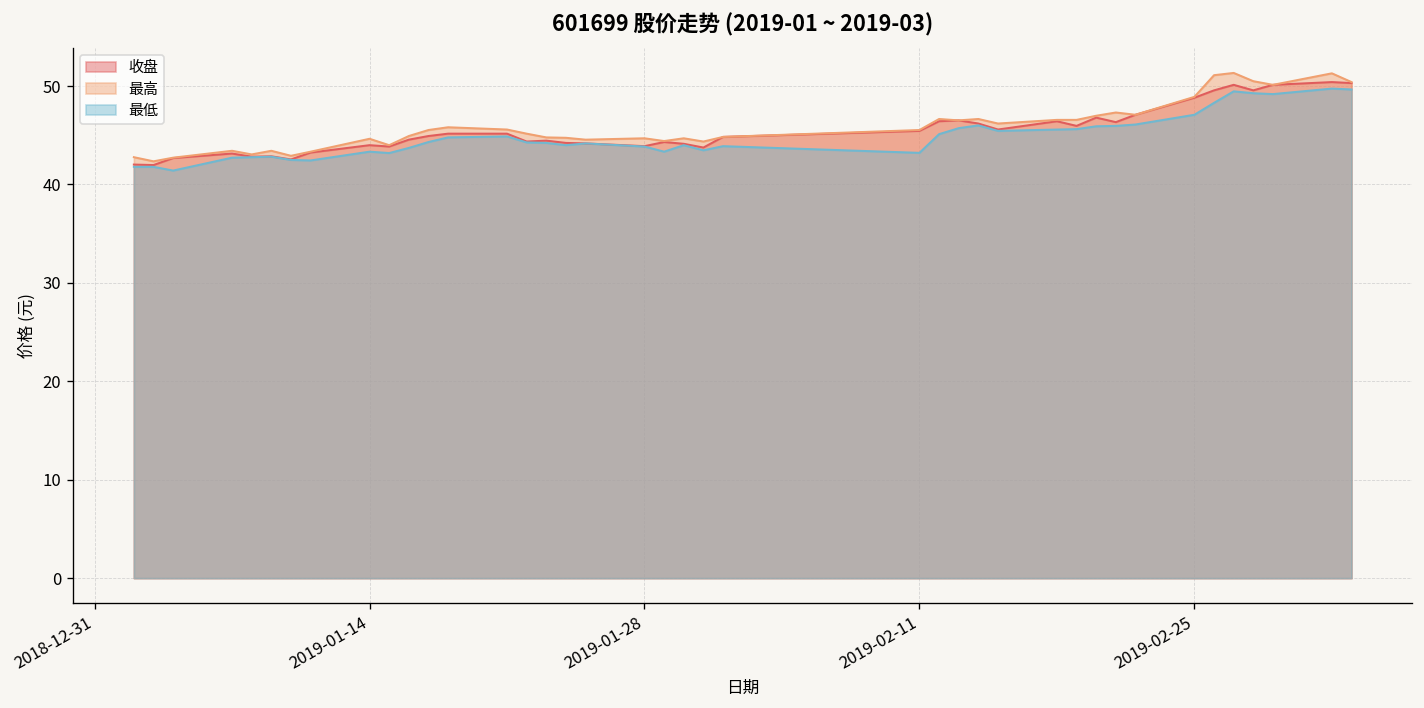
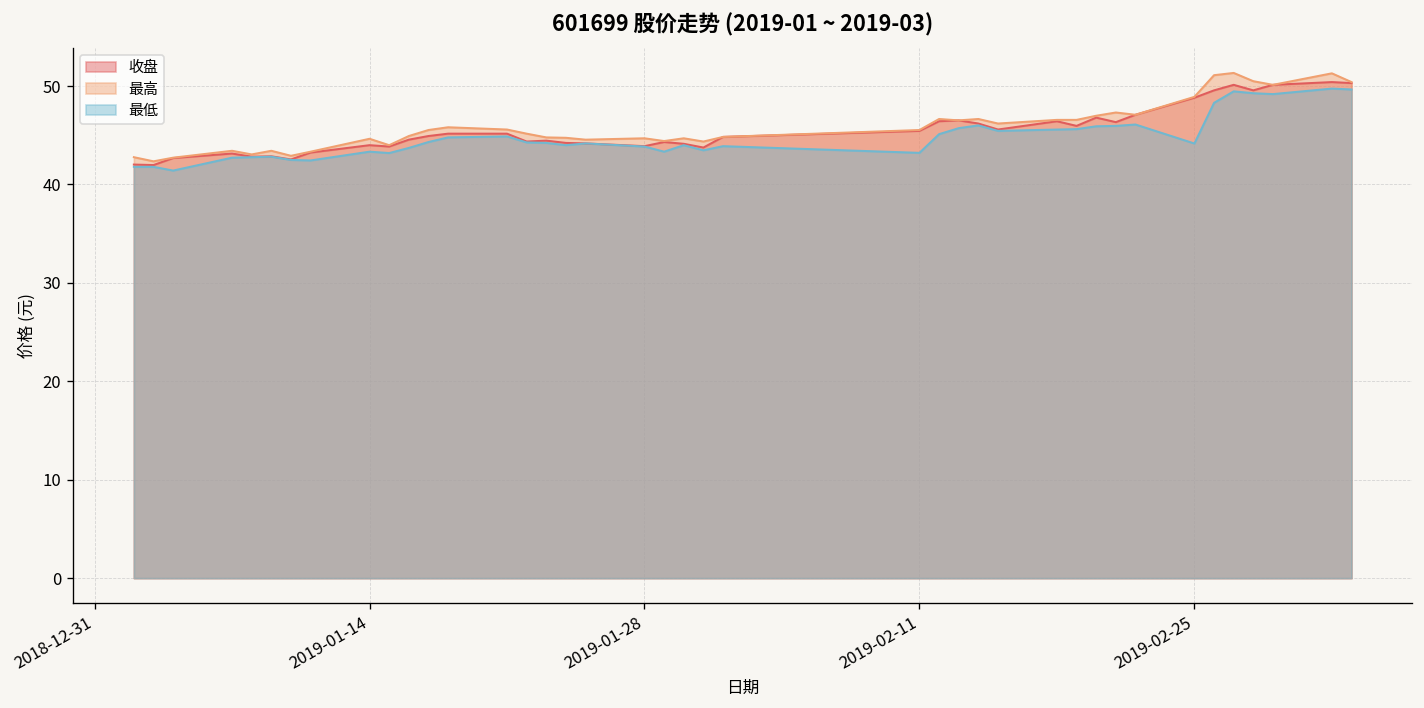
  {
    "最低": {
      "2019-01-14": 43,
      "2019-02-11": 43,
-     "2019-02-25": 47
+     "2019-02-25": 44
    }
  }
